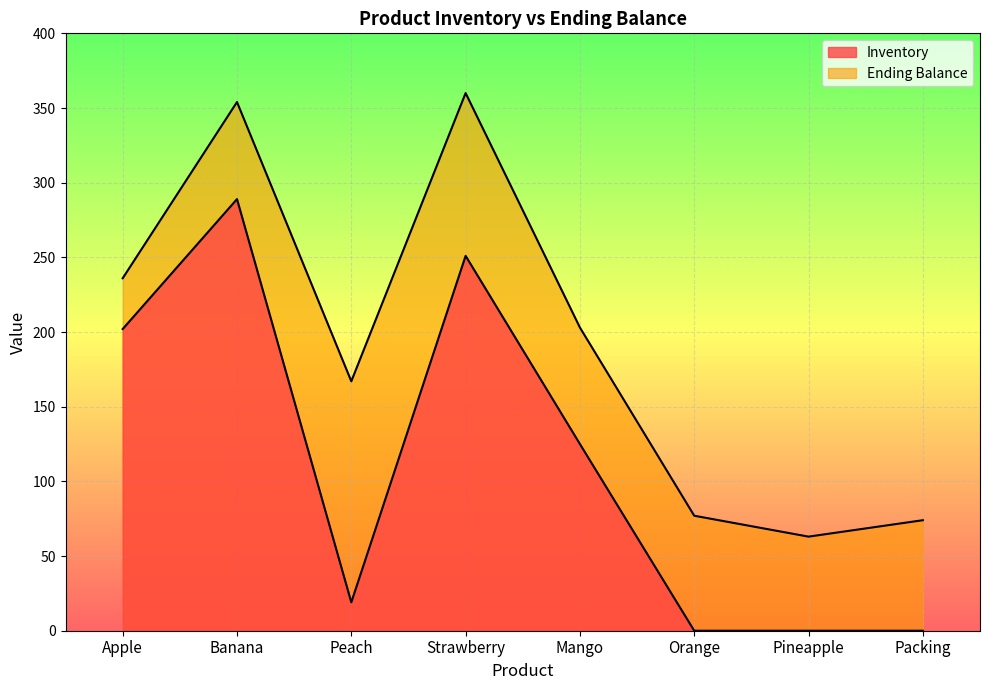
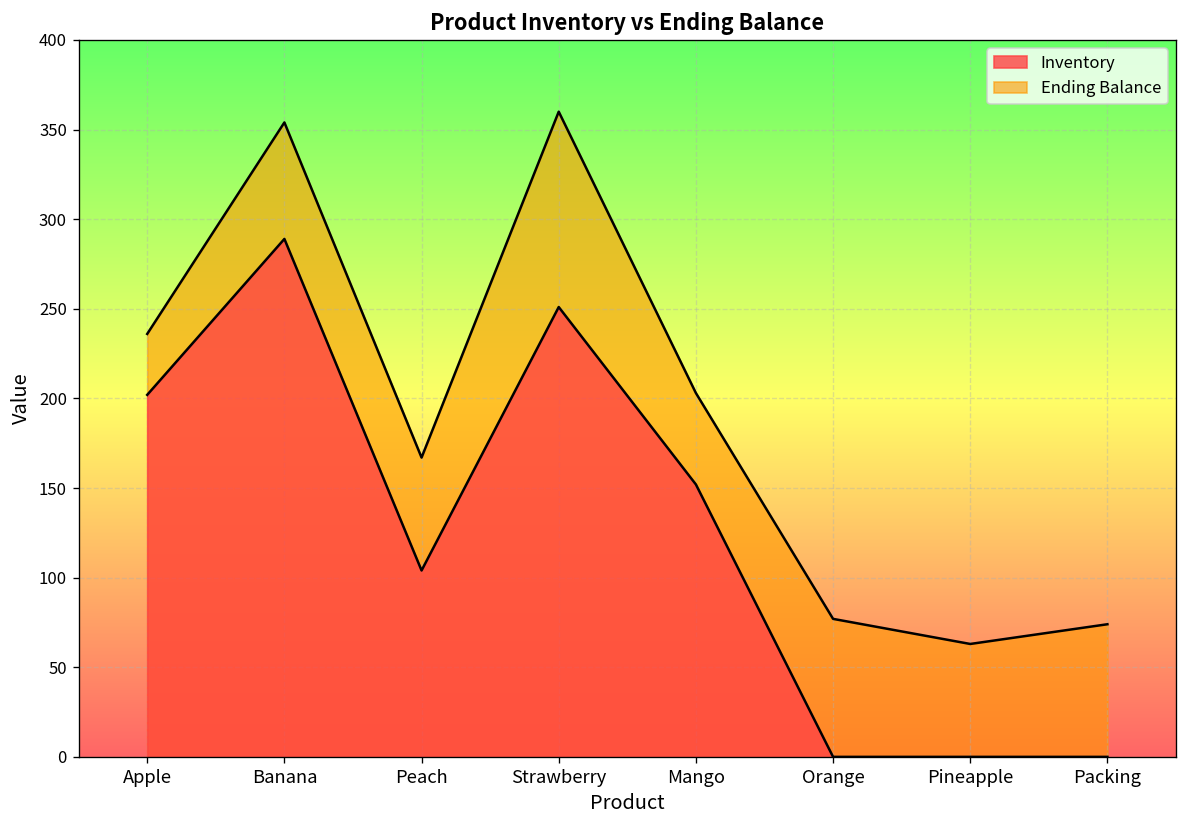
  {
    "Inventory": {
      "Apple": 202,
      "Banana": 289,
-     "Peach": 19,
+     "Peach": 104,
      "Strawberry": 251,
-     "Mango": 125,
+     "Mango": 152,
      "Orange": 0,
      "Pineapple": 0,
      "Packing": 0
    },
    "Ending Balance": {
      "Apple": 236,
      "Banana": 354,
      "Peach": 167,
      "Strawberry": 360,
      "Mango": 203,
      "Orange": 77,
      "Pineapple": 63,
      "Packing": 74
    }
  }
